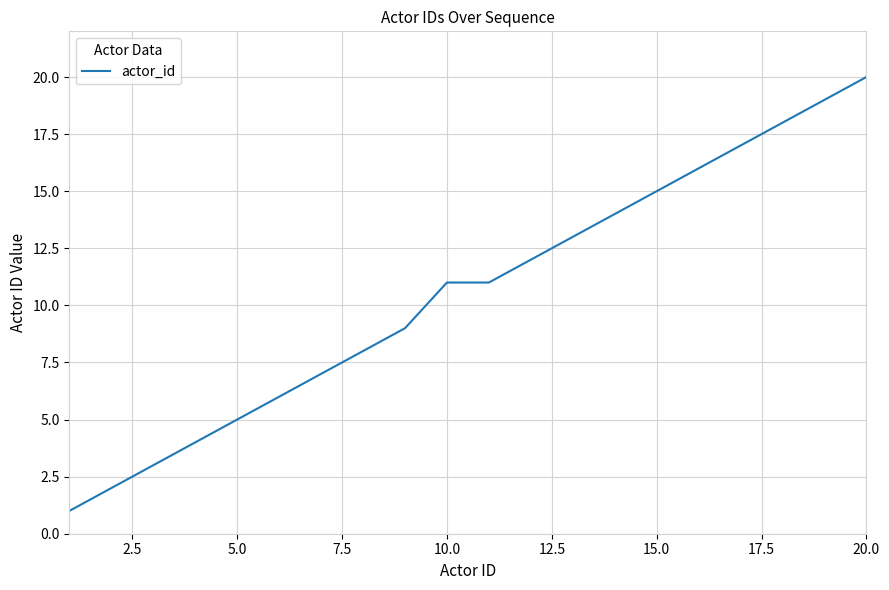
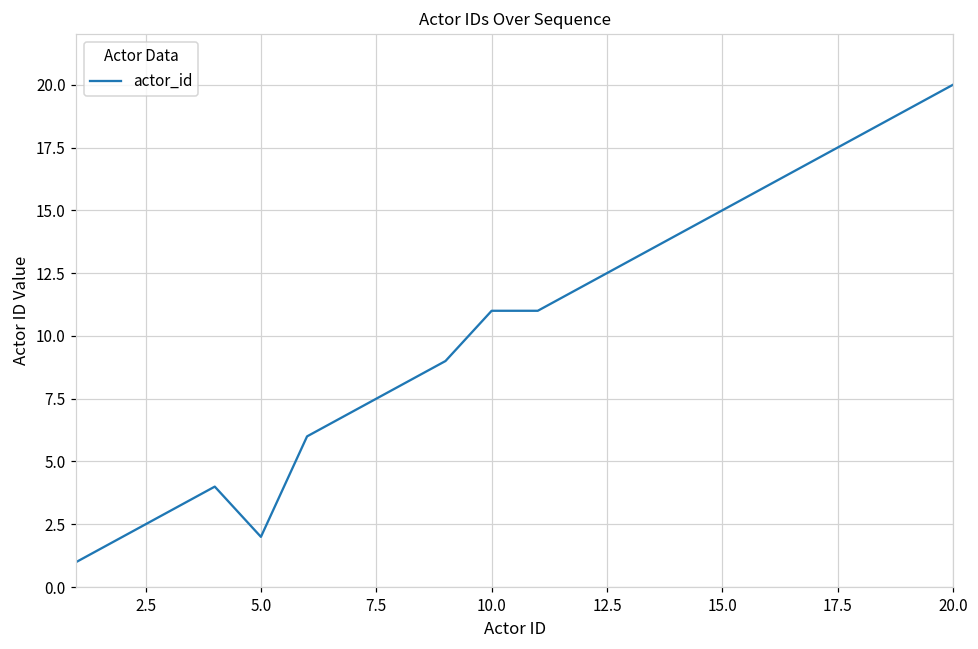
  {
-   "5.0": 5,
+   "5.0": 2,
    "10.0": 11,
    "15.0": 15,
    "20.0": 20
  }
